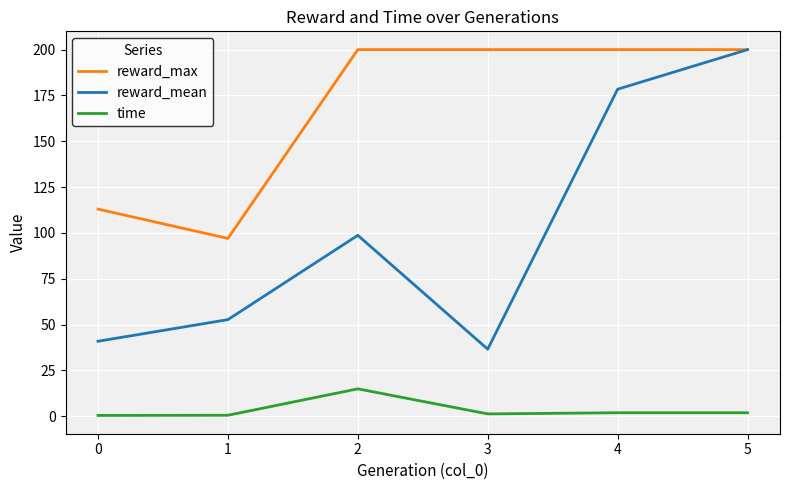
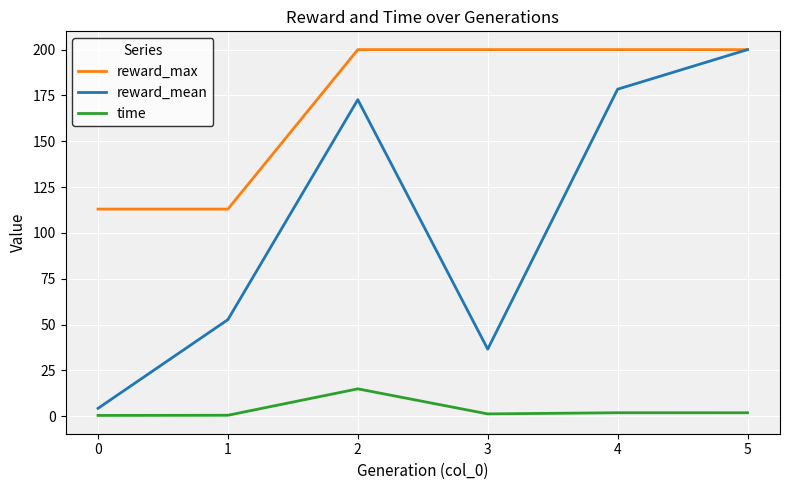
  {
    "reward_max": {
      "0": 113,
-     "1": 97,
+     "1": 113,
      "2": 200,
      "3": 200,
      "4": 200
    },
    "reward_mean": {
-     "0": 41,
+     "0": 4,
      "1": 53,
-     "2": 99,
+     "2": 173,
      "3": 37,
      "4": 178
    },
    "time": {
      "0": 0,
      "1": 1,
      "2": 15,
      "3": 1,
      "4": 2,
      "5": 2
    }
  }
